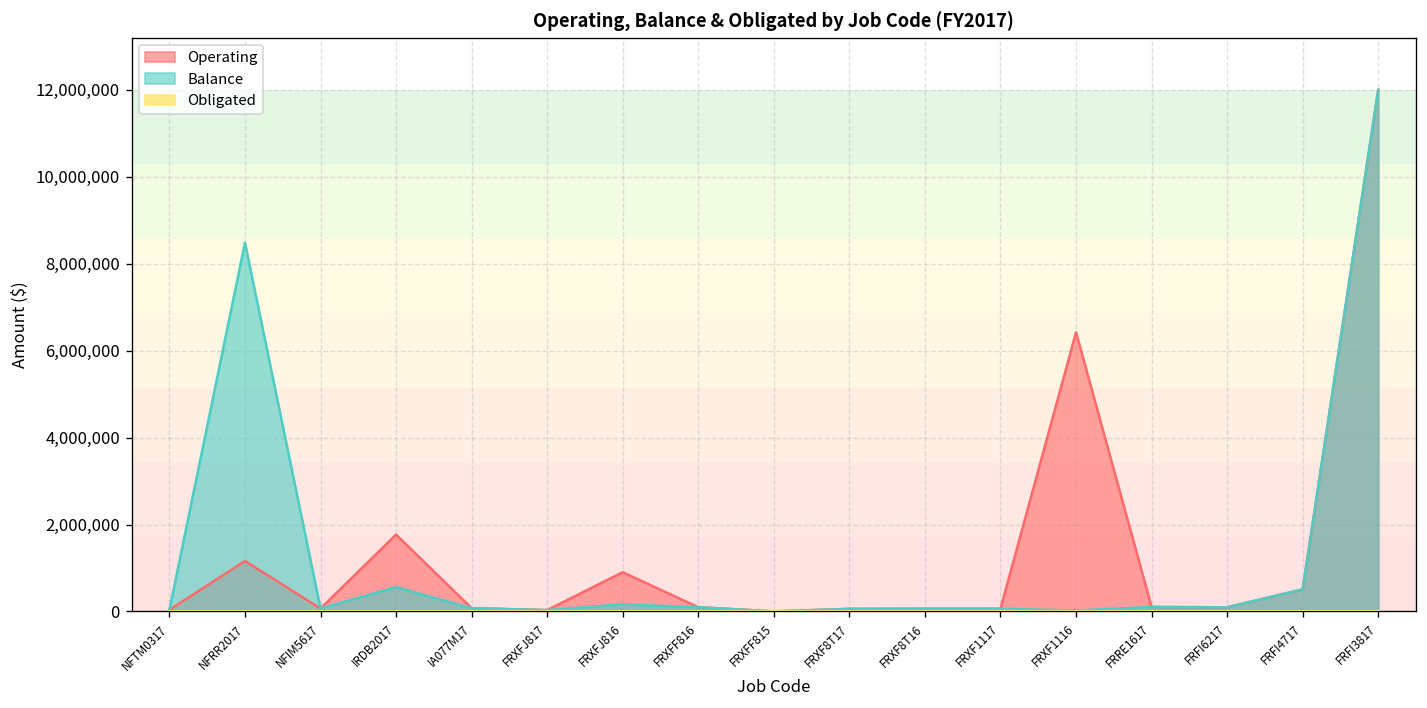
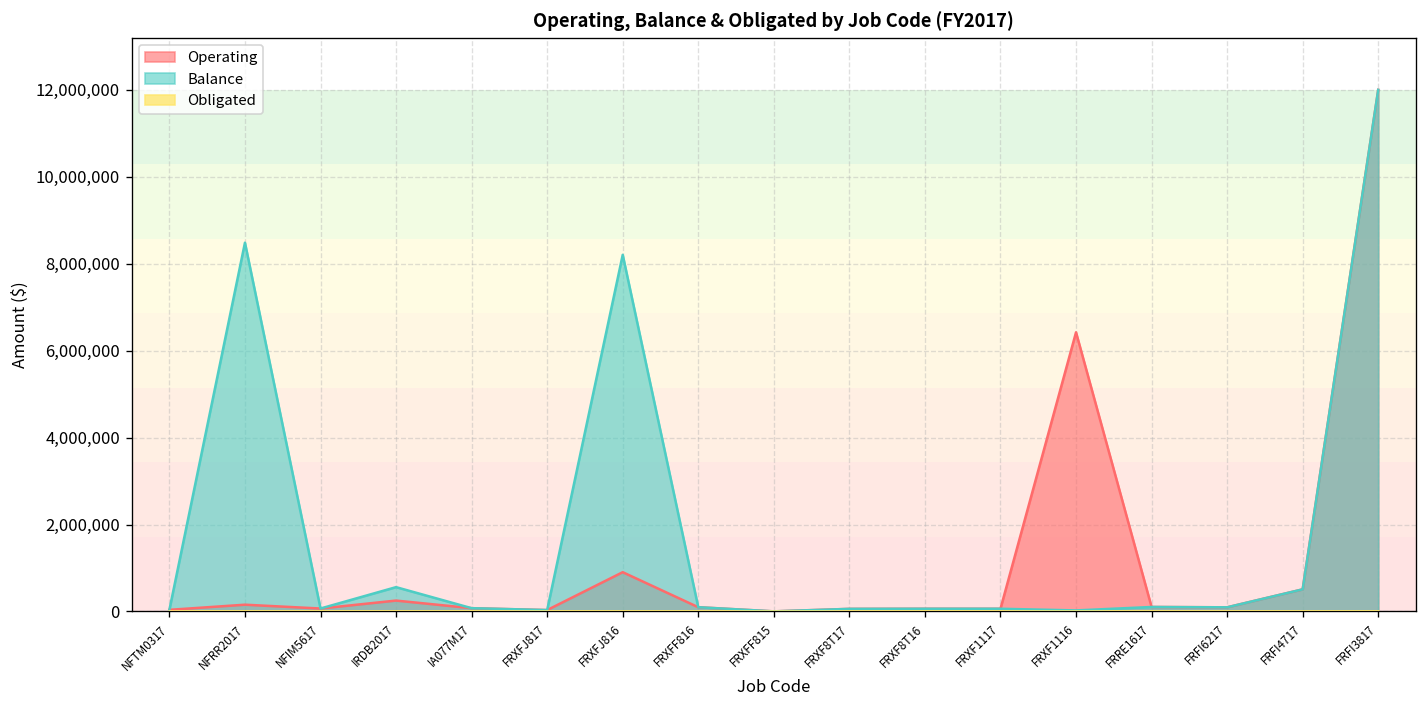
  {
    "Operating": {
-     "NFRR2017": "1,200,000",
-     "IRDB2017": "1,800,000",
+     "NFRR2017": "200,000",
+     "IRDB2017": "300,000",
      "FRXFJ816": "900,000",
      "FRXF1116": "6,400,000"
    },
    "Balance": {
      "NFRR2017": "8,500,000",
      "IRDB2017": "600,000",
-     "FRXFJ816": "200,000"
+     "FRXFJ816": "8,200,000"
    },
    "Obligated": {
      "NFRR2017": "0",
      "IRDB2017": "0",
      "IA077M17": "0",
      "FRXFJ816": "0",
      "FRXFF816": "0",
      "FRRE1617": "0",
      "FRFI6217": "0",
      "FRFI4717": "0",
      "FRFI3817": "0"
    }
  }
